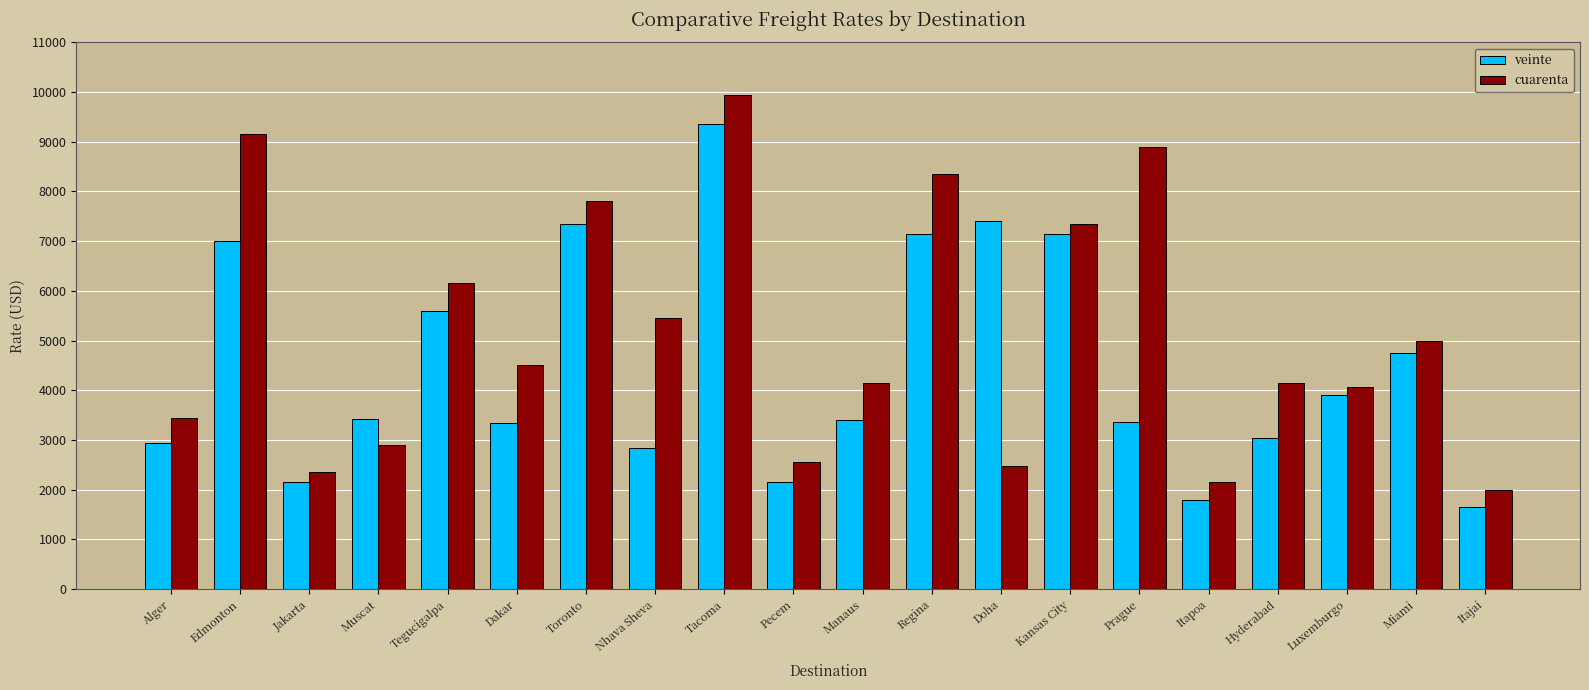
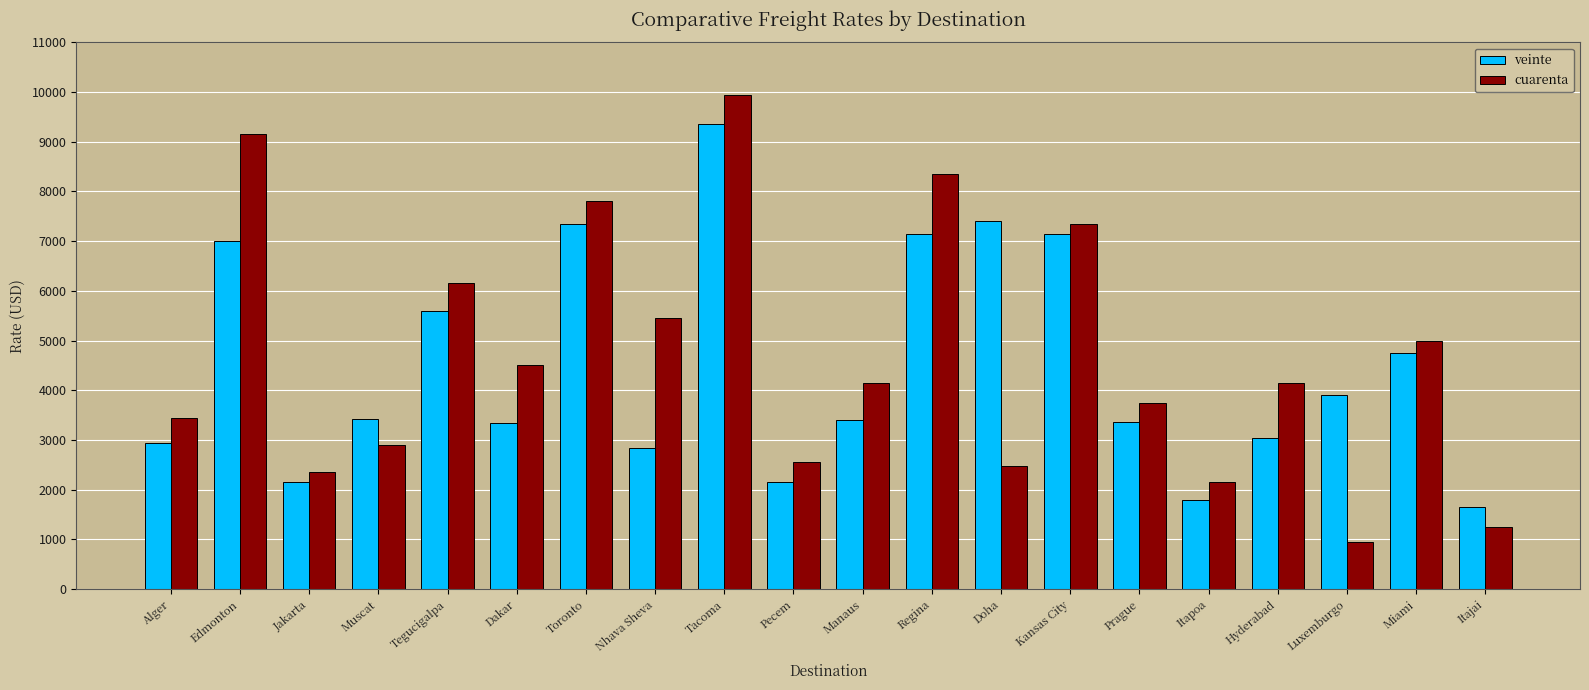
  {
    "veinte": {
      "Alger": 3000,
      "Edmonton": 7000,
      "Jakarta": 2200,
      "Muscat": 3400,
      "Tegucigalpa": 5600,
      "Dakar": 3400,
      "Toronto": 7300,
      "Nhava Sheva": 2900,
      "Tacoma": 9400,
      "Pecem": 2200,
      "Manaus": 3400,
      "Regina": 7200,
      "Doha": 7400,
      "Kansas City": 7200,
      "Prague": 3400,
      "Itapoa": 1800,
      "Hyderabad": 3100,
      "Luxemburgo": 3900,
      "Miami": 4800,
      "Itajai": 1700
    },
    "cuarenta": {
      "Alger": 3500,
      "Edmonton": 9200,
      "Jakarta": 2400,
      "Muscat": 2900,
      "Tegucigalpa": 6200,
      "Dakar": 4500,
      "Toronto": 7800,
      "Nhava Sheva": 5500,
      "Tacoma": 10000,
      "Pecem": 2600,
      "Manaus": 4200,
      "Regina": 8400,
      "Doha": 2500,
      "Kansas City": 7400,
-     "Prague": 8900,
+     "Prague": 3700,
      "Itapoa": 2200,
      "Hyderabad": 4200,
-     "Luxemburgo": 4100,
+     "Luxemburgo": 1000,
      "Miami": 5000,
-     "Itajai": 2000
+     "Itajai": 1200
    }
  }
